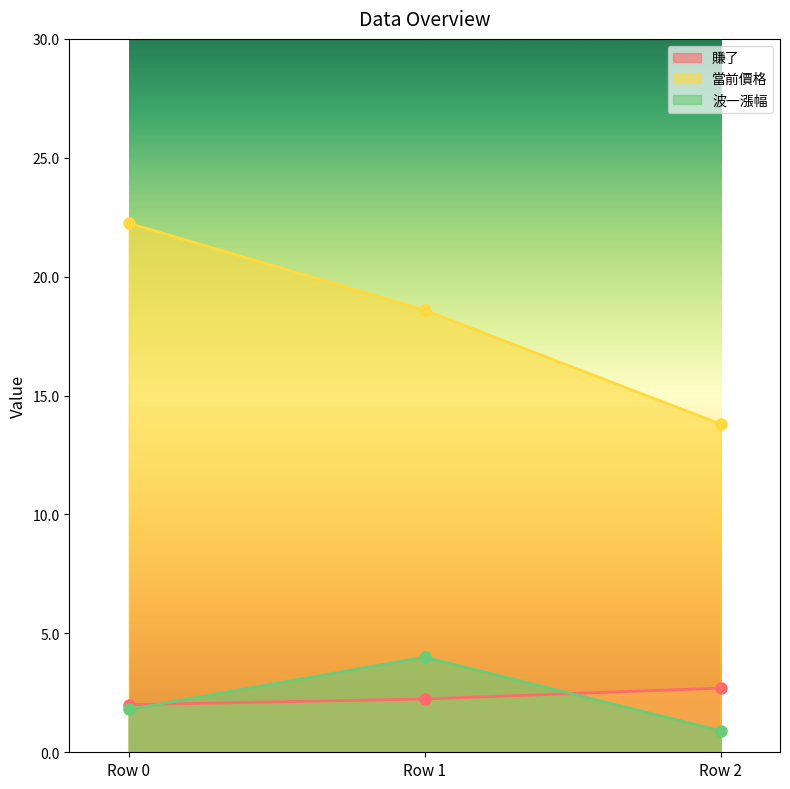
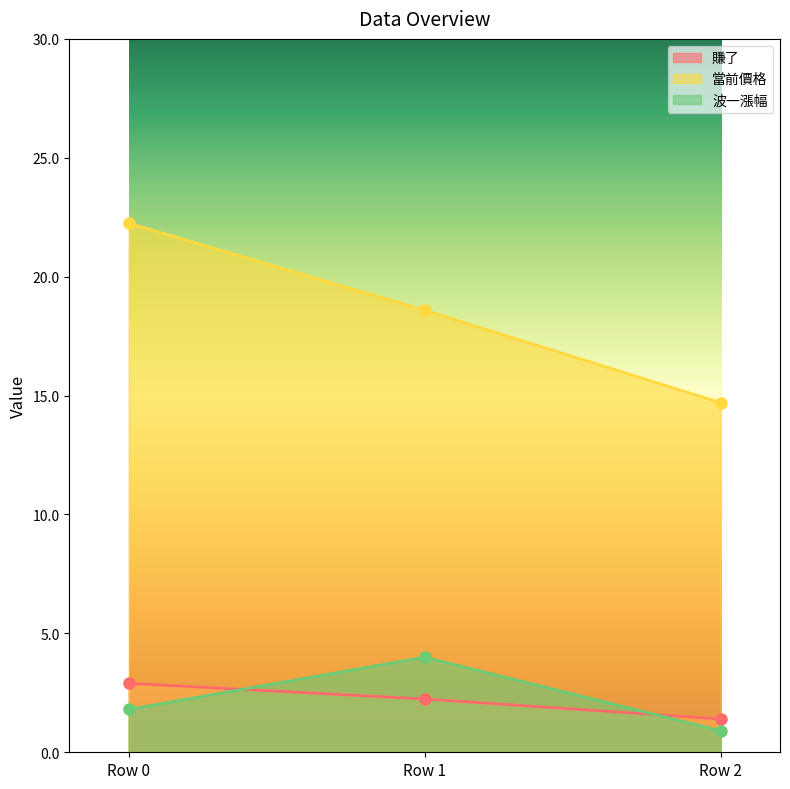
  {
    "賺了": {
-     "Row 0": 2.0,
+     "Row 0": 2.9,
      "Row 1": 2.2,
-     "Row 2": 2.7
+     "Row 2": 1.4
    },
    "當前價格": {
      "Row 0": 22.3,
      "Row 1": 18.6,
-     "Row 2": 13.8
+     "Row 2": 14.7
    },
    "波一漲幅": {
      "Row 0": 1.8,
      "Row 1": 4.0,
      "Row 2": 0.9
    }
  }
